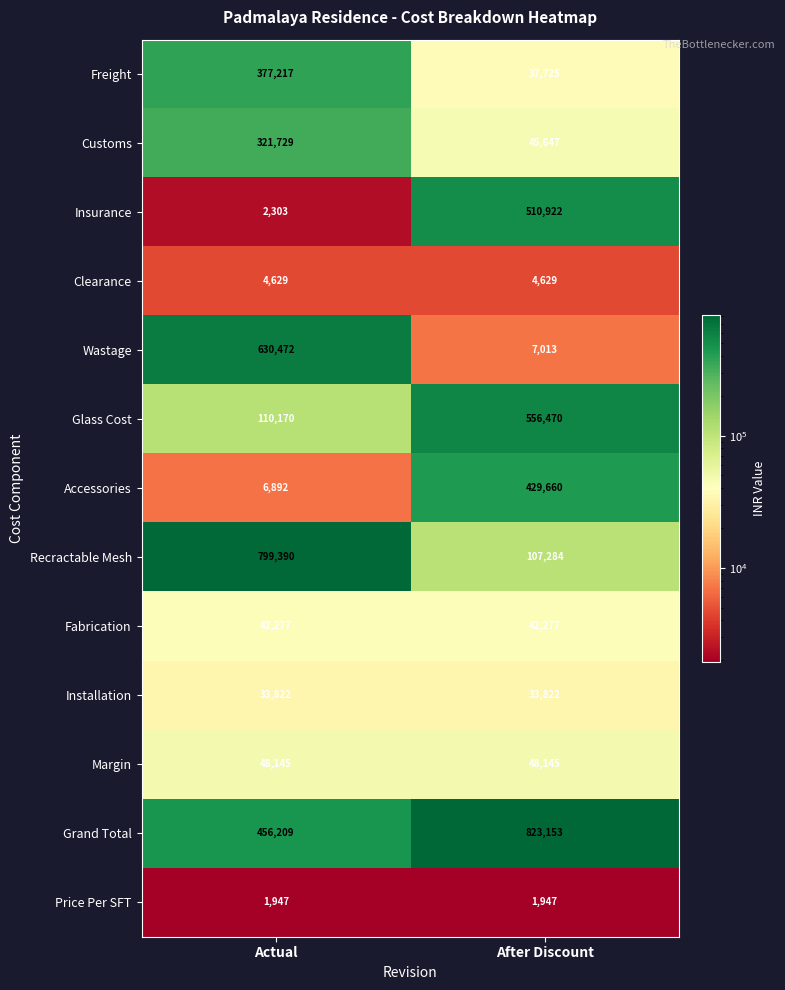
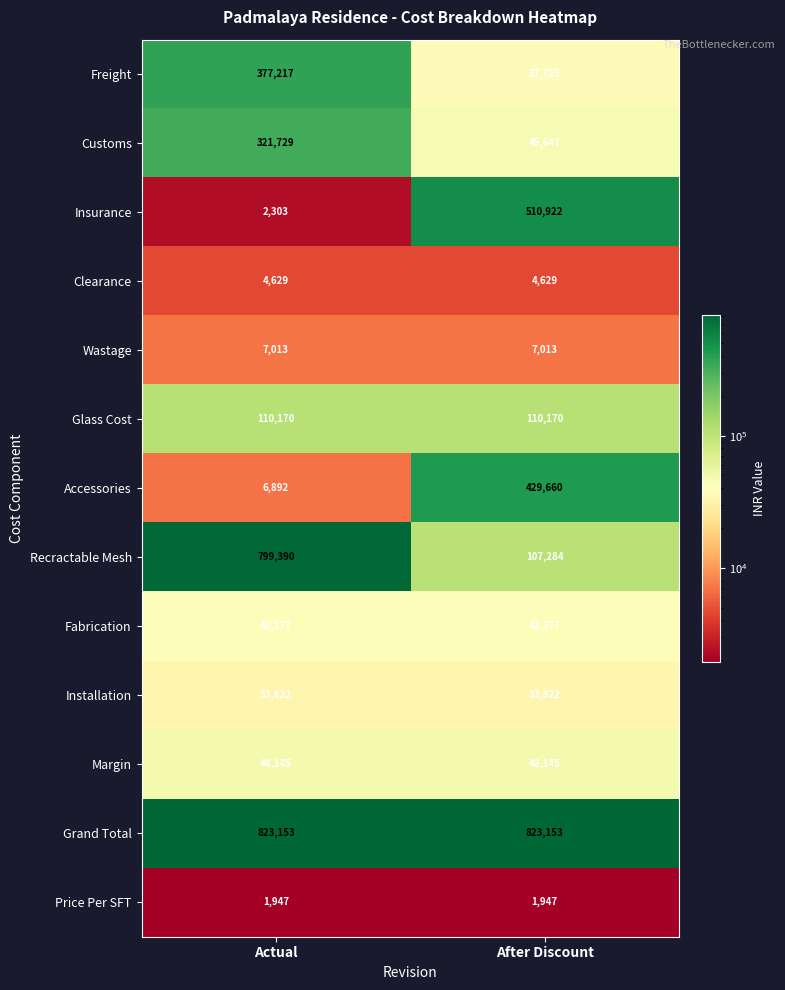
  {
    "Freight": {
      "Actual": "377,217",
      "After Discount": "37,725"
    },
    "Customs": {
      "Actual": "321,729",
      "After Discount": "45,647"
    },
    "Insurance": {
      "Actual": "2,303",
      "After Discount": "510,922"
    },
    "Clearance": {
      "Actual": "4,629",
      "After Discount": "4,629"
    },
    "Wastage": {
-     "Actual": "630,472",
+     "Actual": "7,013",
      "After Discount": "7,013"
    },
    "Glass Cost": {
      "Actual": "110,170",
-     "After Discount": "556,470"
+     "After Discount": "110,170"
    },
    "Accessories": {
      "Actual": "6,892",
      "After Discount": "429,660"
    },
    "Recractable Mesh": {
      "Actual": "799,390",
      "After Discount": "107,284"
    },
    "Fabrication": {
      "Actual": "42,277",
      "After Discount": "42,277"
    },
    "Installation": {
      "Actual": "33,822",
      "After Discount": "33,822"
    },
    "Margin": {
      "Actual": "48,145",
      "After Discount": "48,145"
    },
    "Grand Total": {
-     "Actual": "456,209",
+     "Actual": "823,153",
      "After Discount": "823,153"
    },
    "Price Per SFT": {
      "Actual": "1,947",
      "After Discount": "1,947"
    }
  }
